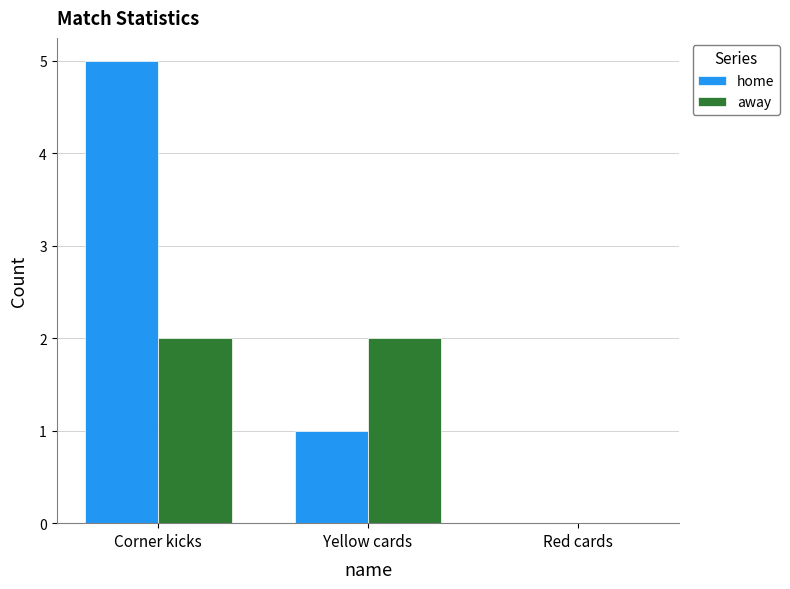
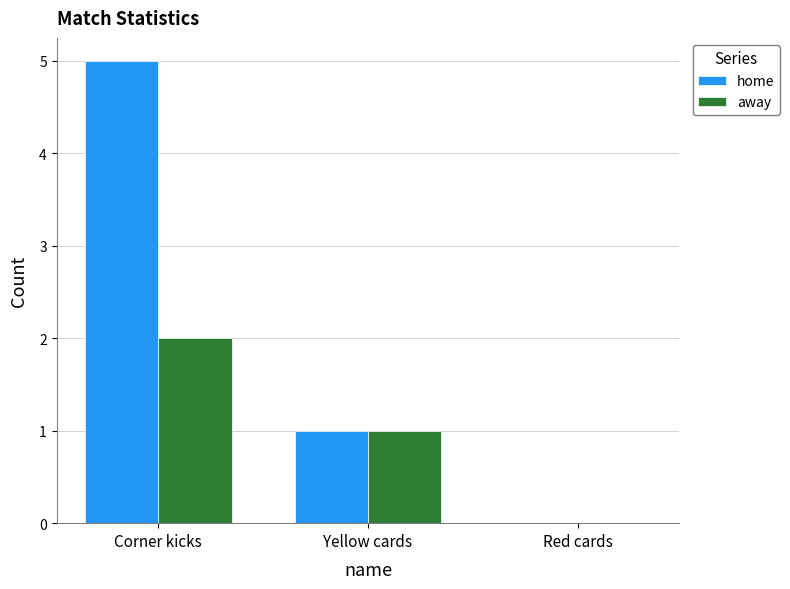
  {
    "home": {
      "Corner kicks": 5,
      "Yellow cards": 1,
      "Red cards": 0
    },
    "away": {
      "Corner kicks": 2,
-     "Yellow cards": 2,
+     "Yellow cards": 1,
      "Red cards": 0
    }
  }
